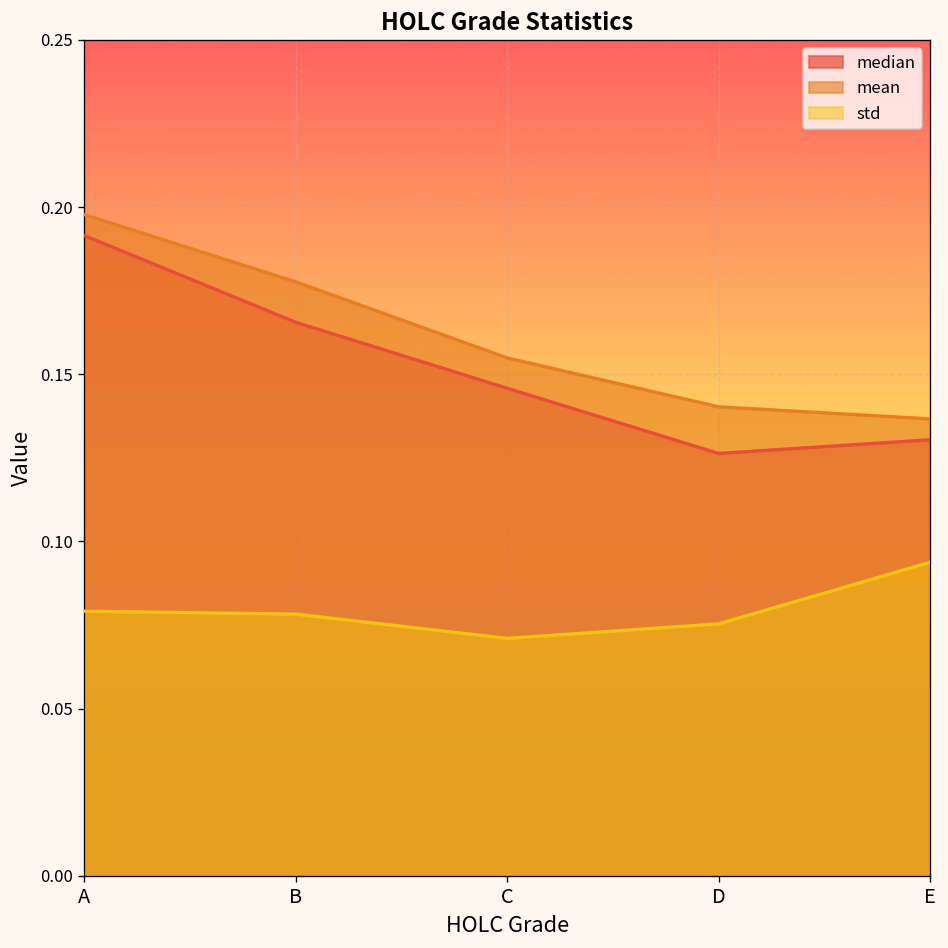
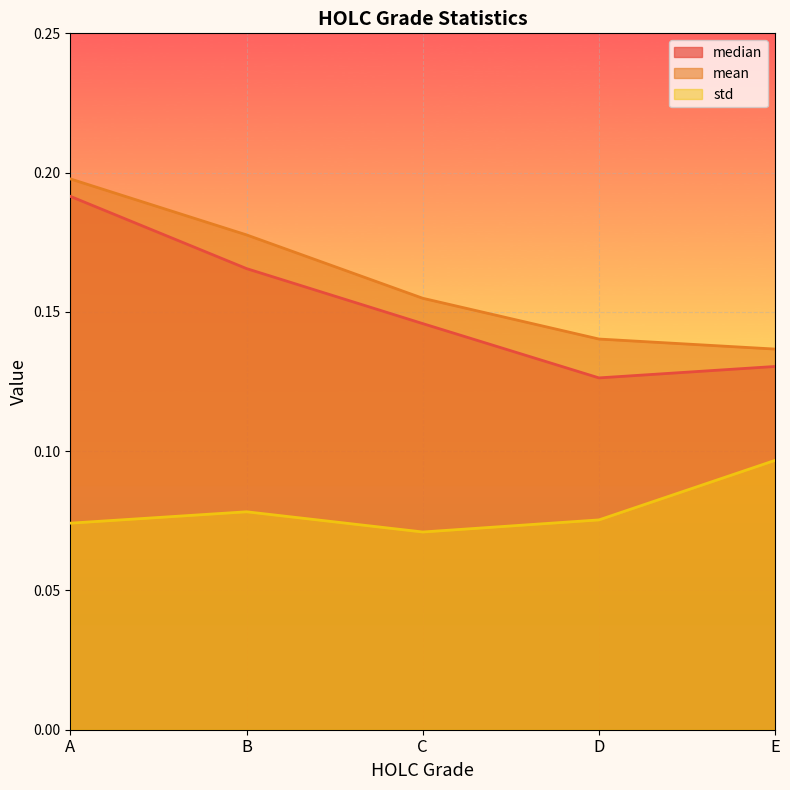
  {
    "std": {
-     "A": 0.079,
+     "A": 0.074,
      "B": 0.078,
      "C": 0.071,
      "D": 0.075,
-     "E": 0.094
+     "E": 0.097
    }
  }
